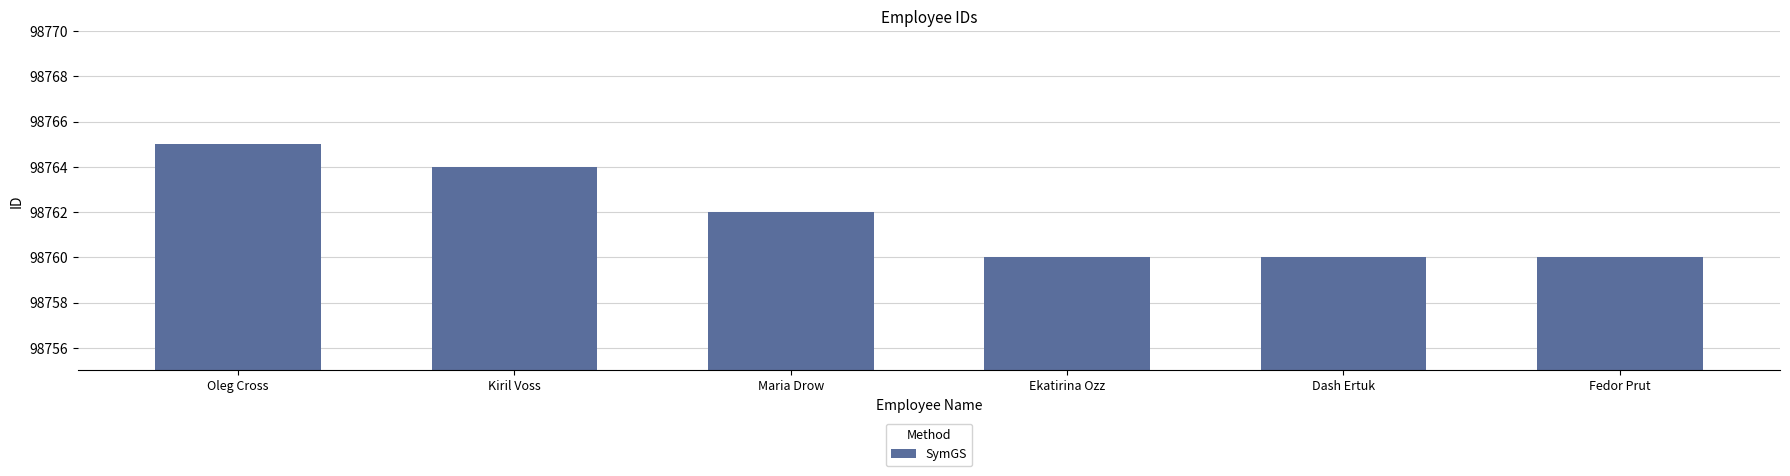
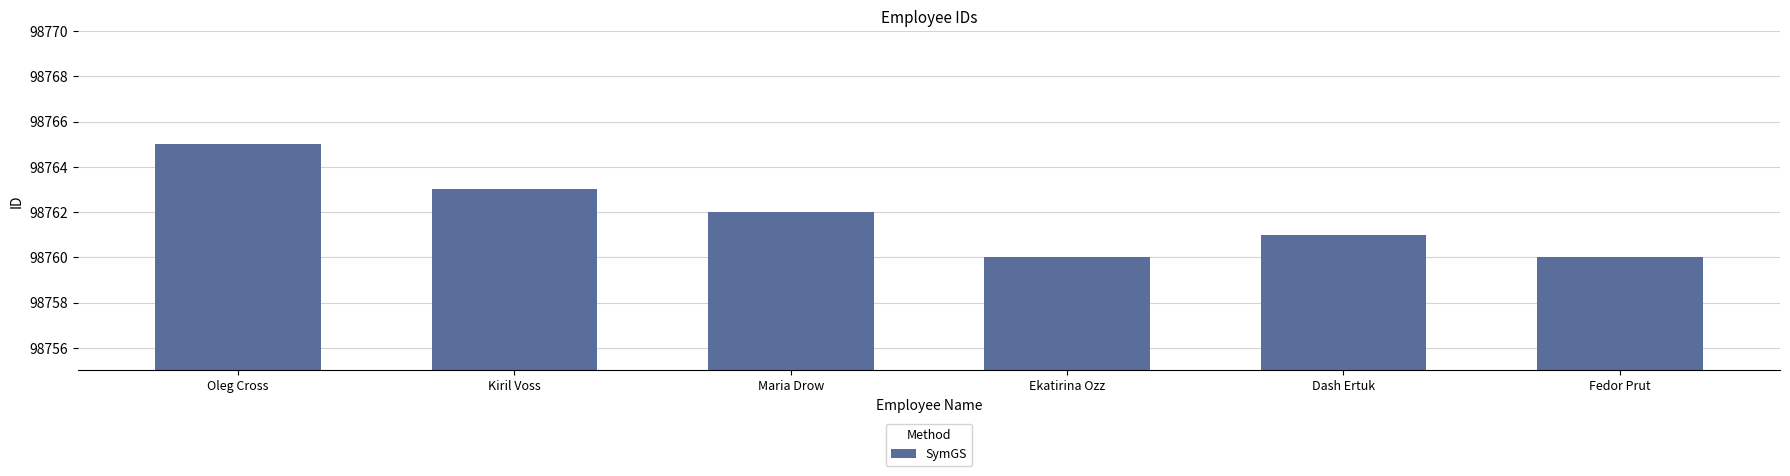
  {
    "Oleg Cross": 98765,
-   "Kiril Voss": 98764,
+   "Kiril Voss": 98763,
    "Maria Drow": 98762,
    "Ekatirina Ozz": 98760,
-   "Dash Ertuk": 98760,
+   "Dash Ertuk": 98761,
    "Fedor Prut": 98760
  }
